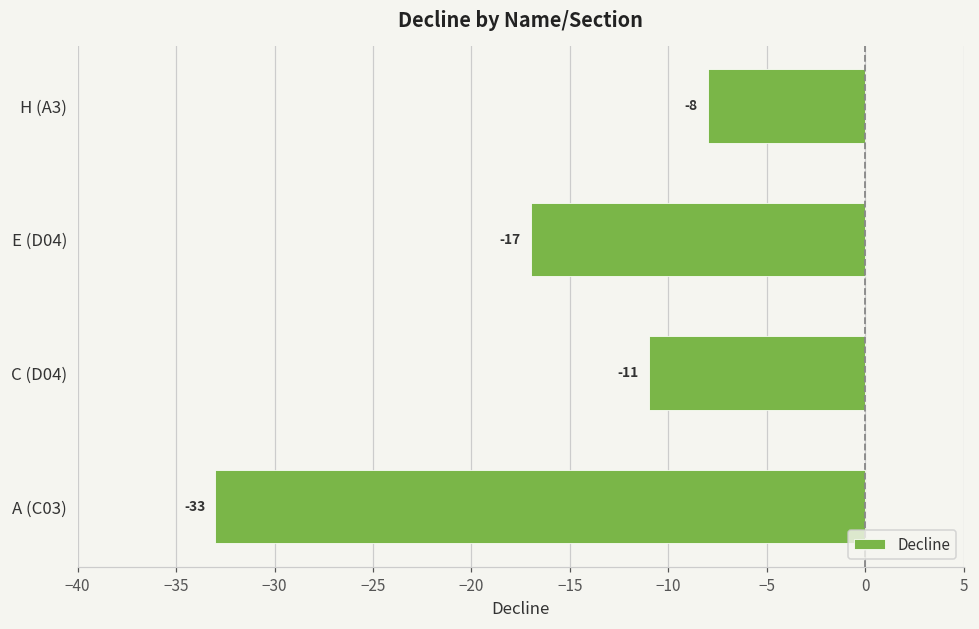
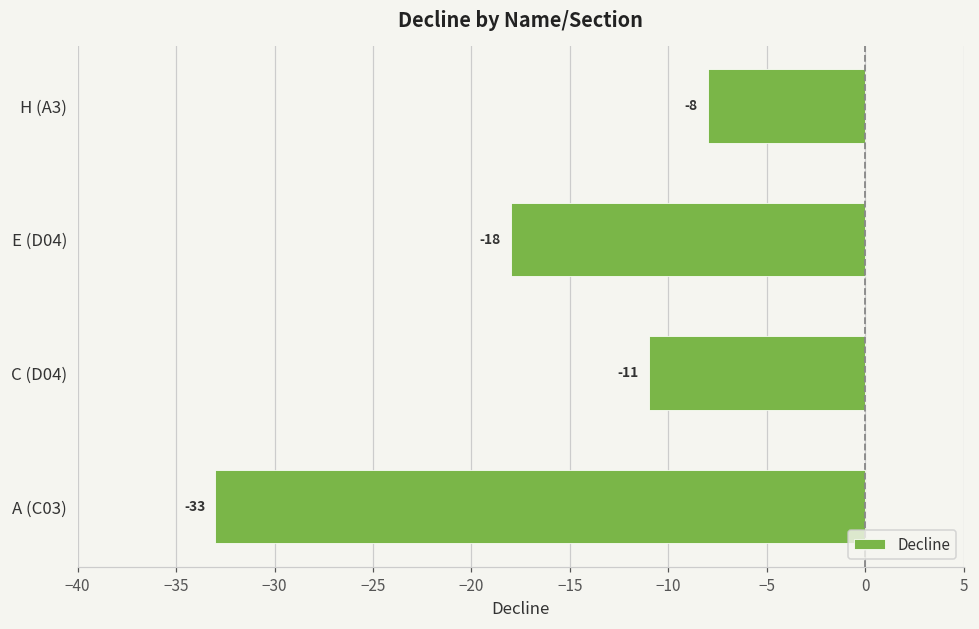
  {
    "H (A3)": -8,
-   "E (D04)": -17,
+   "E (D04)": -18,
    "C (D04)": -11,
    "A (C03)": -33
  }
